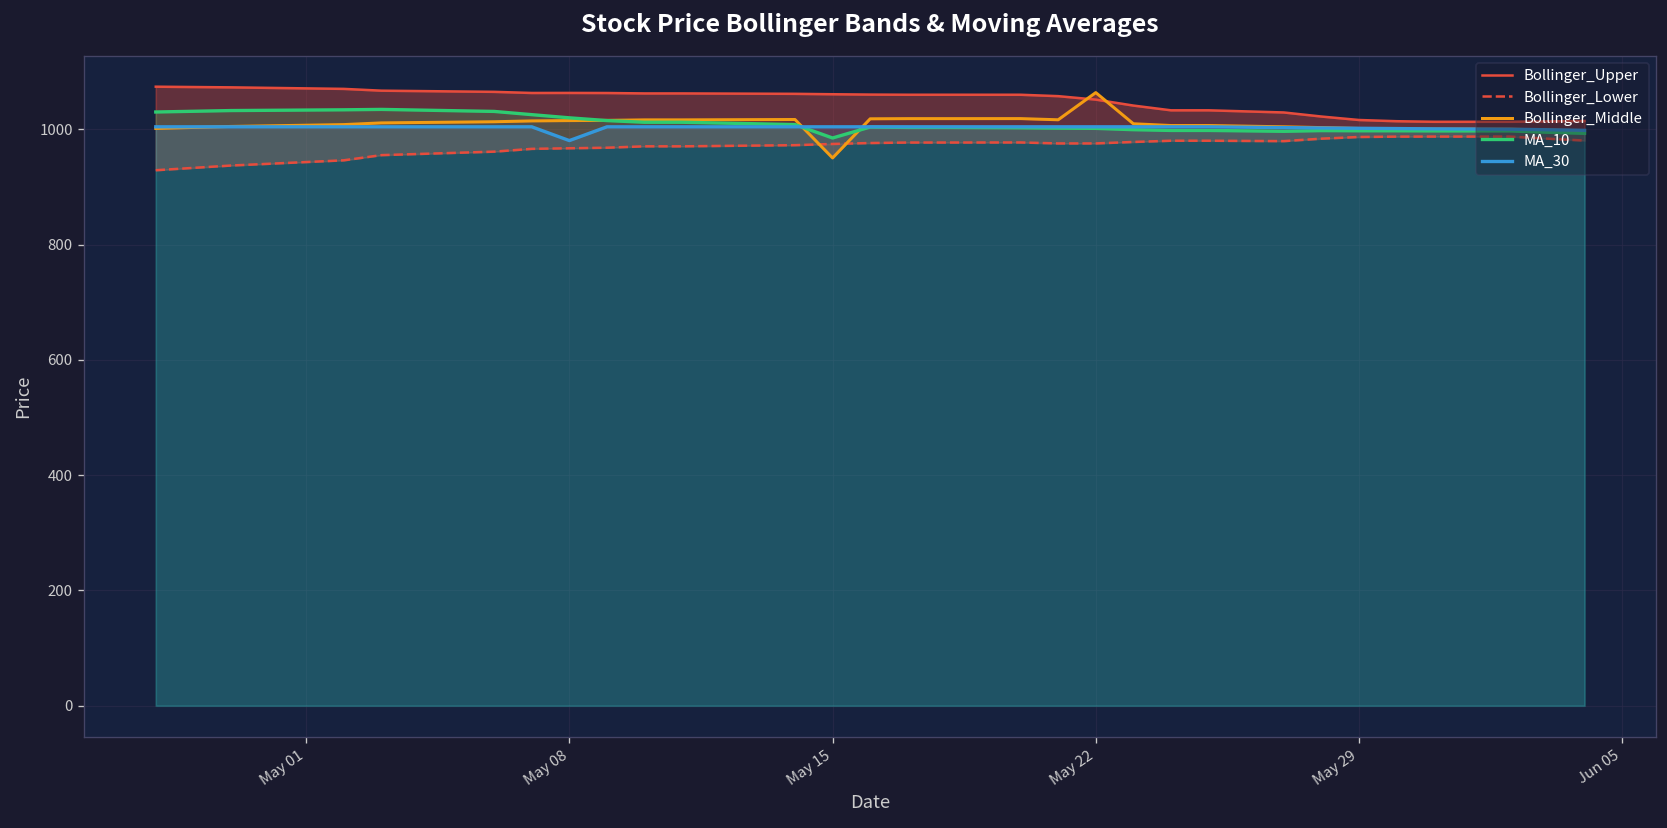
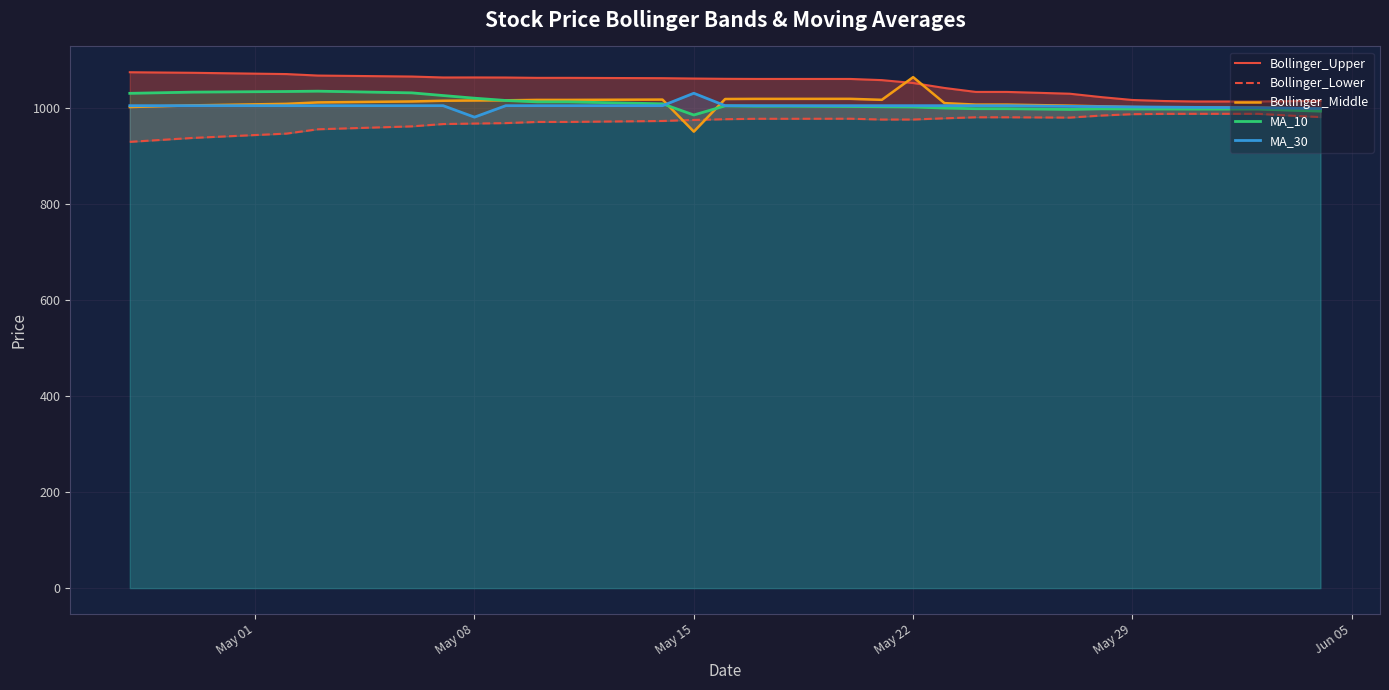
  {
    "Bollinger_Middle": {
      "May 15": 950
    },
    "MA_10": {
      "May 15": 990
    },
    "MA_30": {
      "May 08": 980,
-     "May 15": 1000
+     "May 15": 1030
    }
  }
